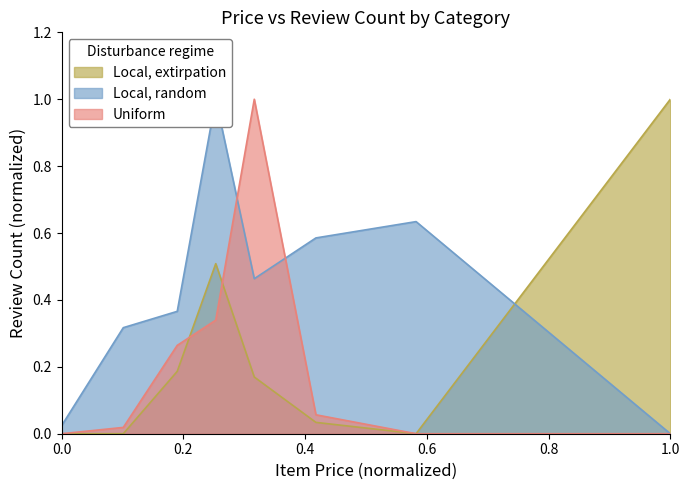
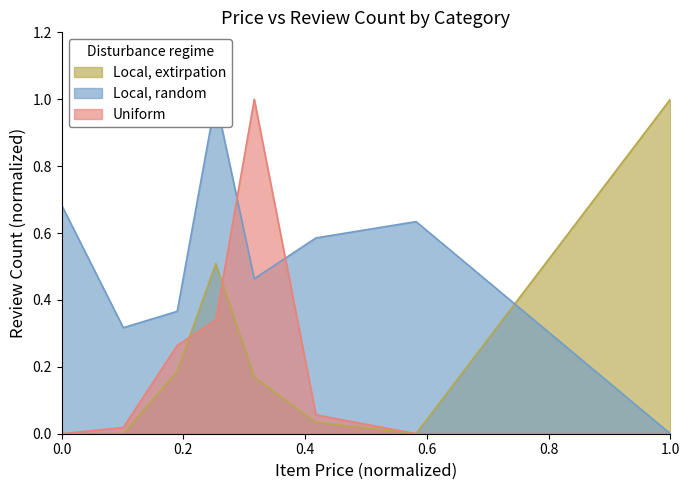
  {
    "Local, extirpation": {
      "1.0": 1.00
    },
    "Local, random": {
-     "0.0": 0.02
+     "0.0": 0.68
    }
  }
